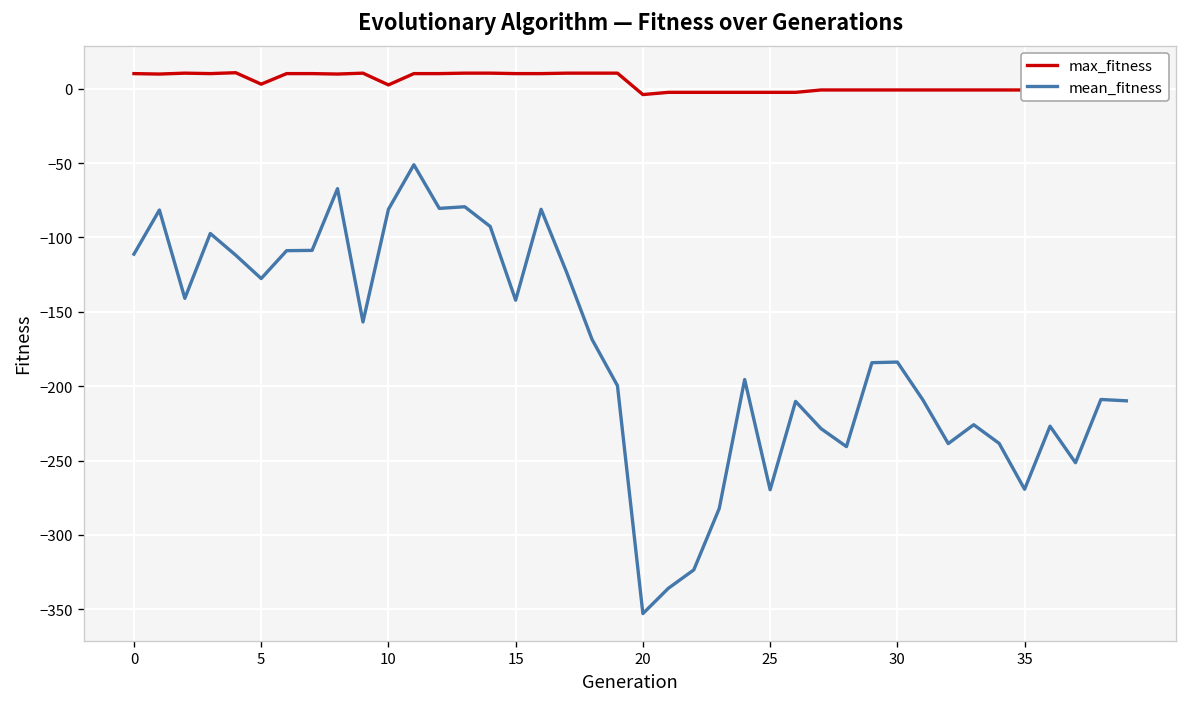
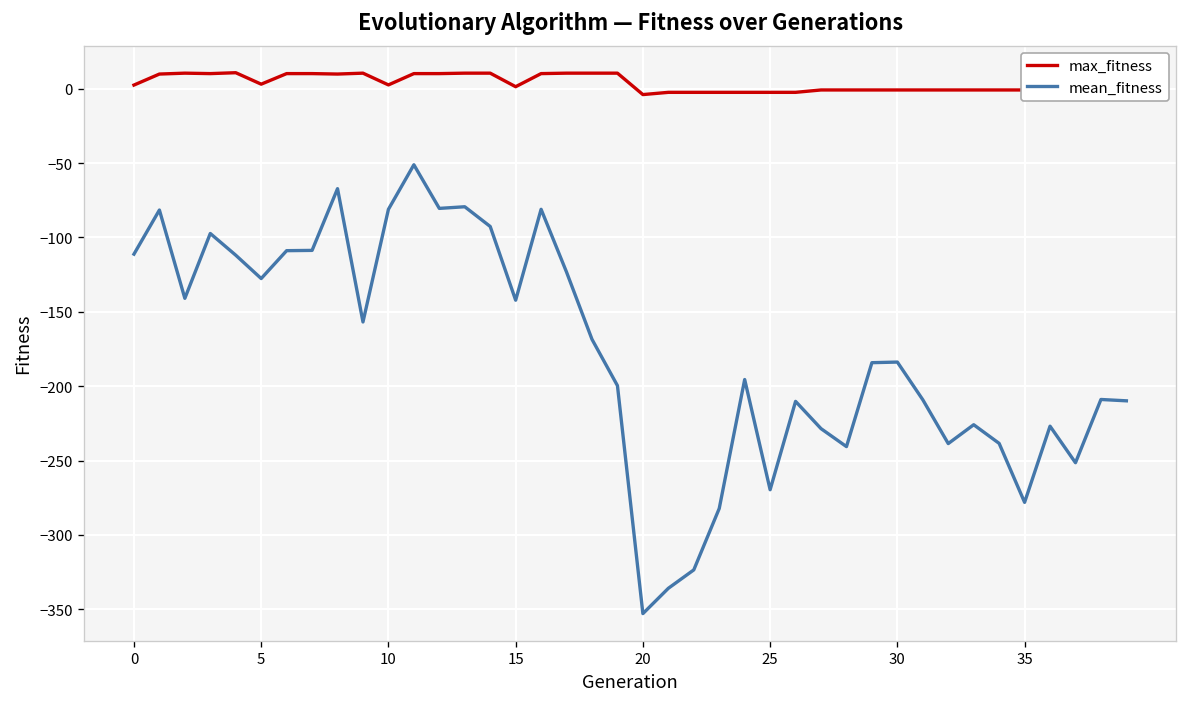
  {
    "max_fitness": {
-     "0": 10,
+     "0": 2,
      "5": 3,
      "10": 3,
-     "15": 10,
+     "15": 1,
      "20": -4,
      "25": -3,
      "30": -1
    },
    "mean_fitness": {
      "0": -111,
      "5": -128,
      "10": -81,
      "15": -142,
      "20": -353,
      "25": -270,
      "30": -184,
-     "35": -269
+     "35": -278
    }
  }
